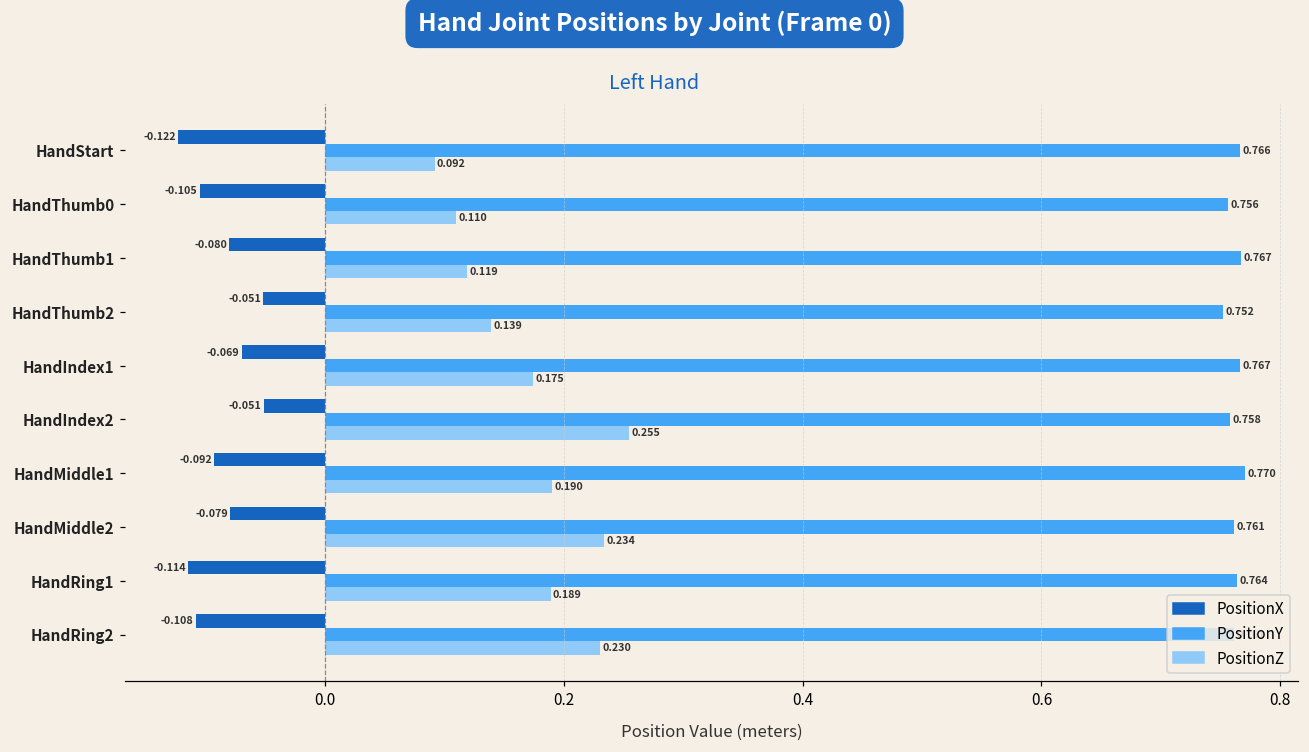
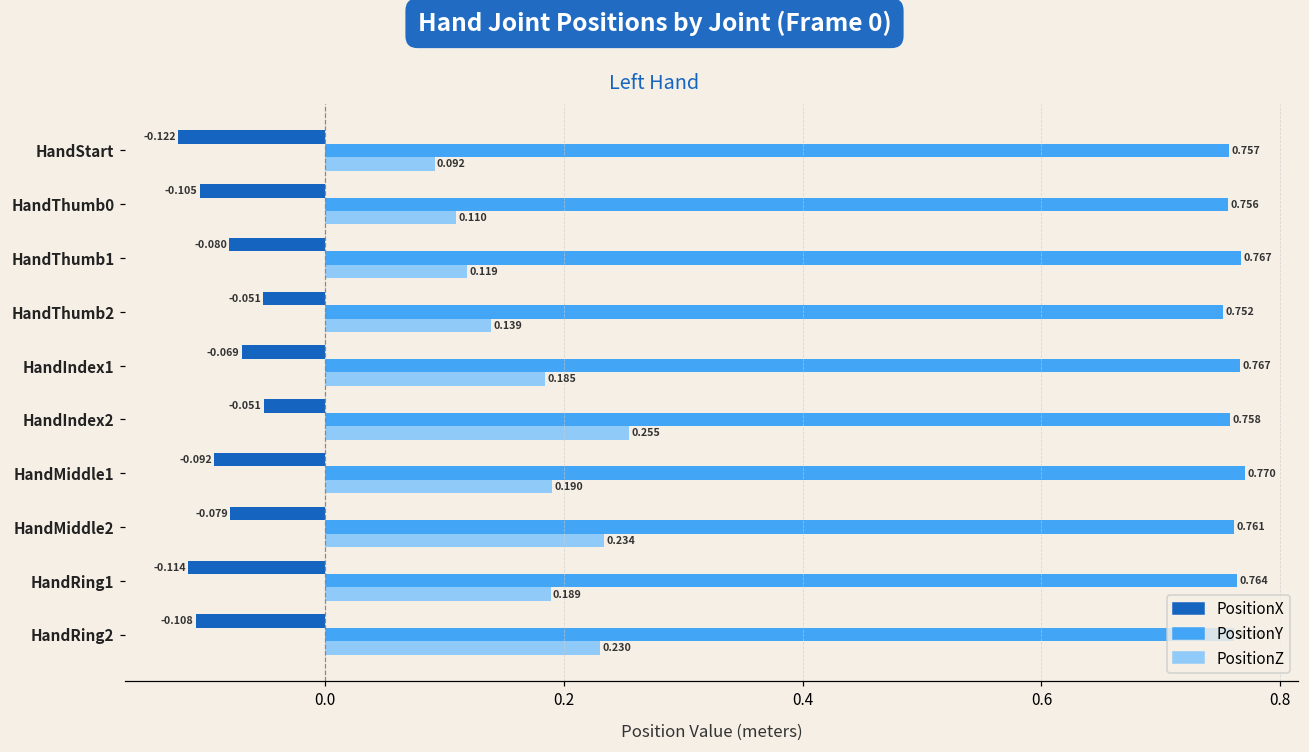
  {
    "PositionX": {
      "HandStart": -0.122,
      "HandThumb0": -0.105,
      "HandThumb1": -0.080,
      "HandThumb2": -0.051,
      "HandIndex1": -0.069,
      "HandIndex2": -0.051,
      "HandMiddle1": -0.092,
      "HandMiddle2": -0.079,
      "HandRing1": -0.114,
      "HandRing2": -0.108
    },
    "PositionY": {
-     "HandStart": 0.766,
+     "HandStart": 0.757,
      "HandThumb0": 0.756,
      "HandThumb1": 0.767,
      "HandThumb2": 0.752,
      "HandIndex1": 0.767,
      "HandIndex2": 0.758,
      "HandMiddle1": 0.770,
      "HandMiddle2": 0.761,
      "HandRing1": 0.764
    },
    "PositionZ": {
      "HandStart": 0.092,
      "HandThumb0": 0.110,
      "HandThumb1": 0.119,
      "HandThumb2": 0.139,
-     "HandIndex1": 0.175,
+     "HandIndex1": 0.185,
      "HandIndex2": 0.255,
      "HandMiddle1": 0.190,
      "HandMiddle2": 0.234,
      "HandRing1": 0.189,
      "HandRing2": 0.230
    }
  }
